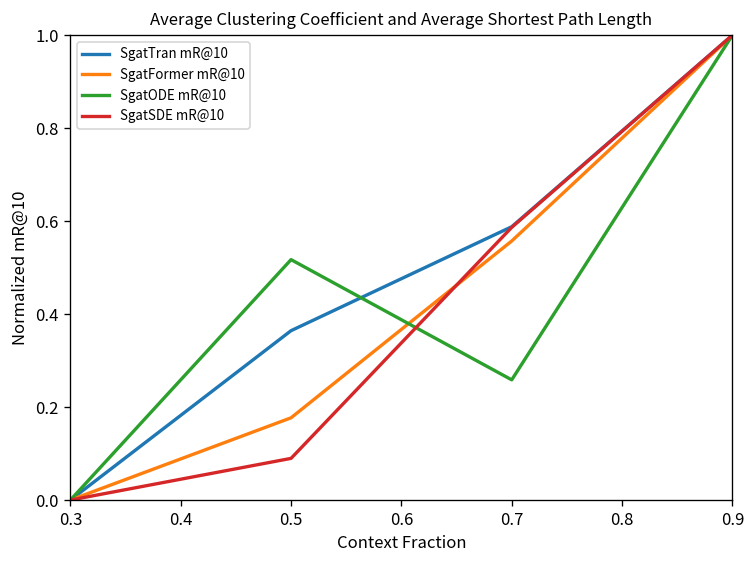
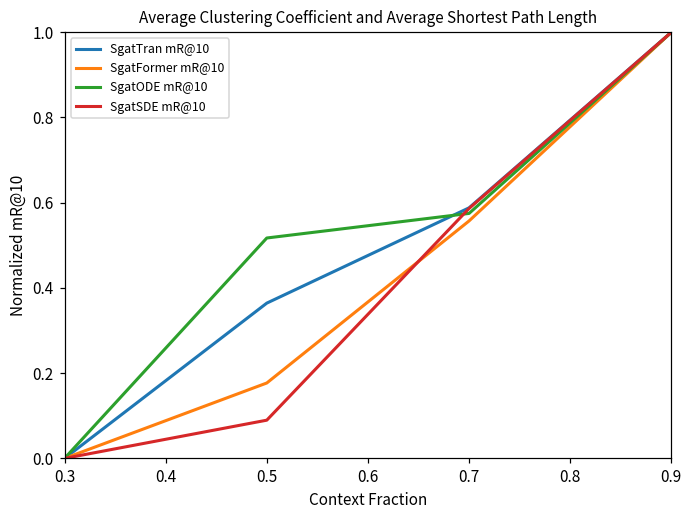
  {
    "SgatTran mR@10": {
      "0.5": 0.36
    },
    "SgatFormer mR@10": {
      "0.5": 0.18,
      "0.7": 0.56
    },
    "SgatODE mR@10": {
      "0.5": 0.52,
-     "0.7": 0.26
+     "0.7": 0.57
    },
    "SgatSDE mR@10": {
      "0.5": 0.09
    }
  }
